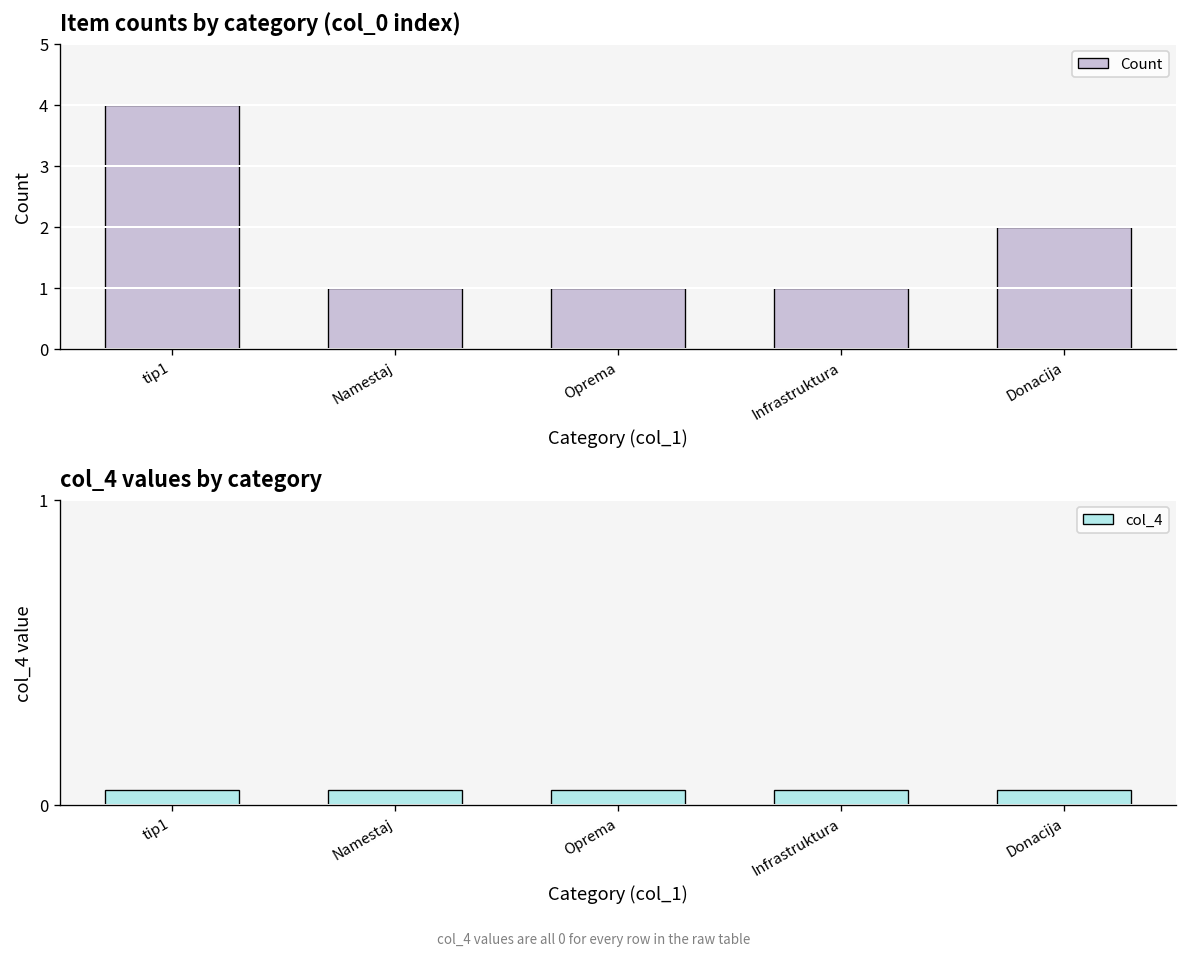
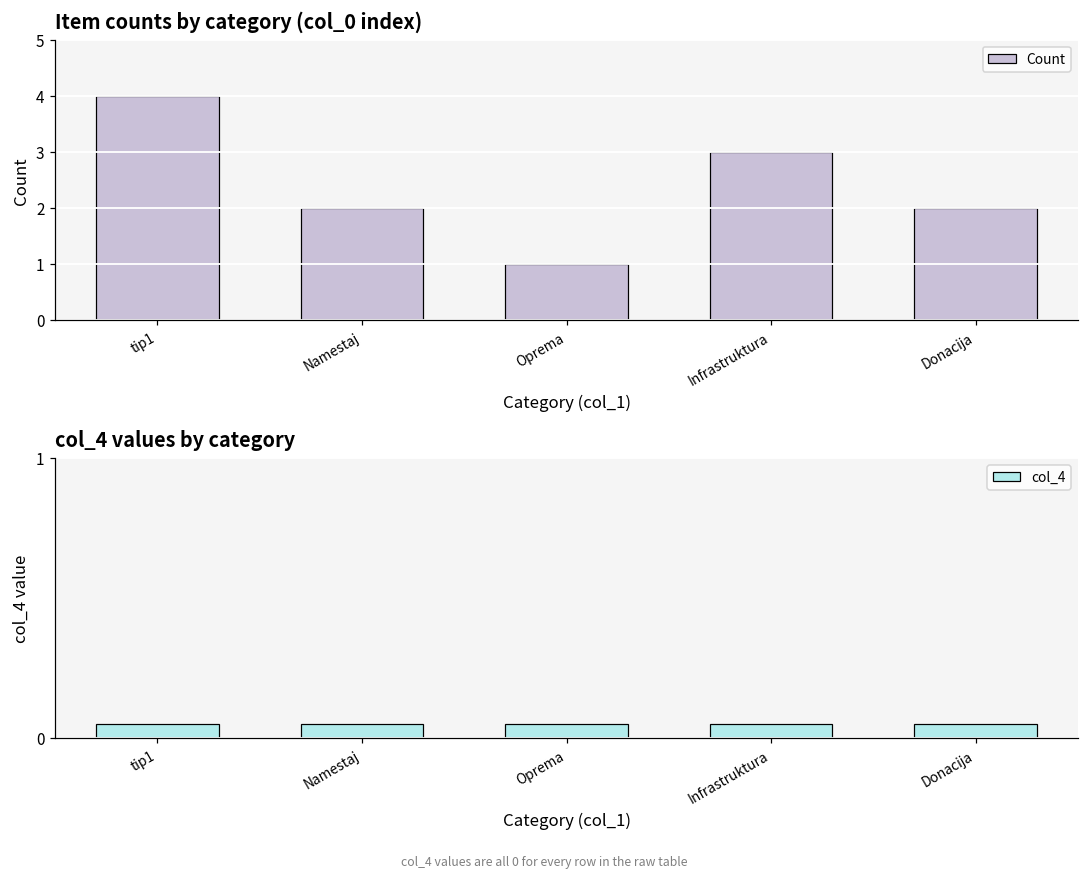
  {
    "Item counts by category (col_0 index)": {
      "tip1": 4,
-     "Namestaj": 1,
+     "Namestaj": 2,
      "Oprema": 1,
-     "Infrastruktura": 1,
+     "Infrastruktura": 3,
      "Donacija": 2
    },
    "col_4 values by category": {
      "tip1": 0.05,
      "Namestaj": 0.05,
      "Oprema": 0.05,
      "Infrastruktura": 0.05,
      "Donacija": 0.05
    }
  }
